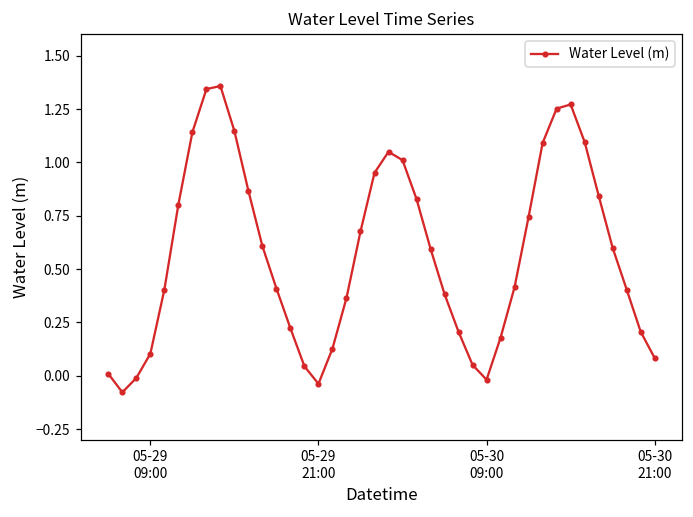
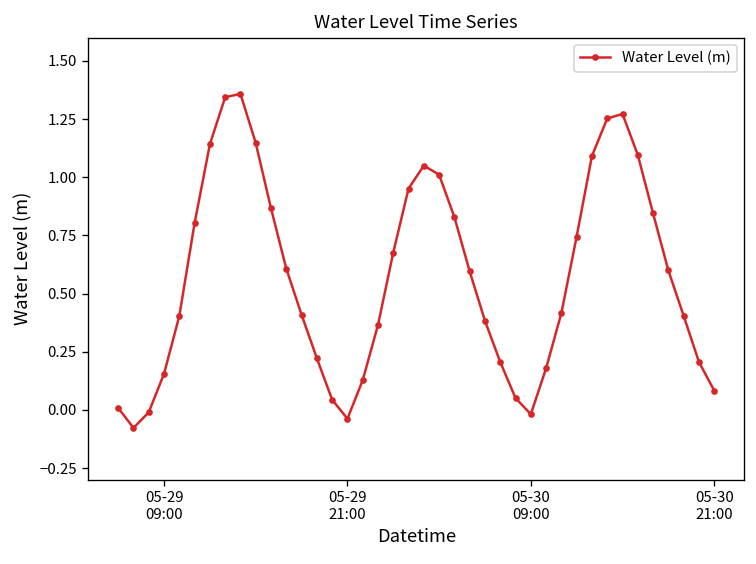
  {
-   "05-29 09:00": 0.10,
+   "05-29 09:00": 0.16,
    "05-29 21:00": -0.04,
    "05-30 09:00": -0.02,
    "05-30 21:00": 0.08
  }
